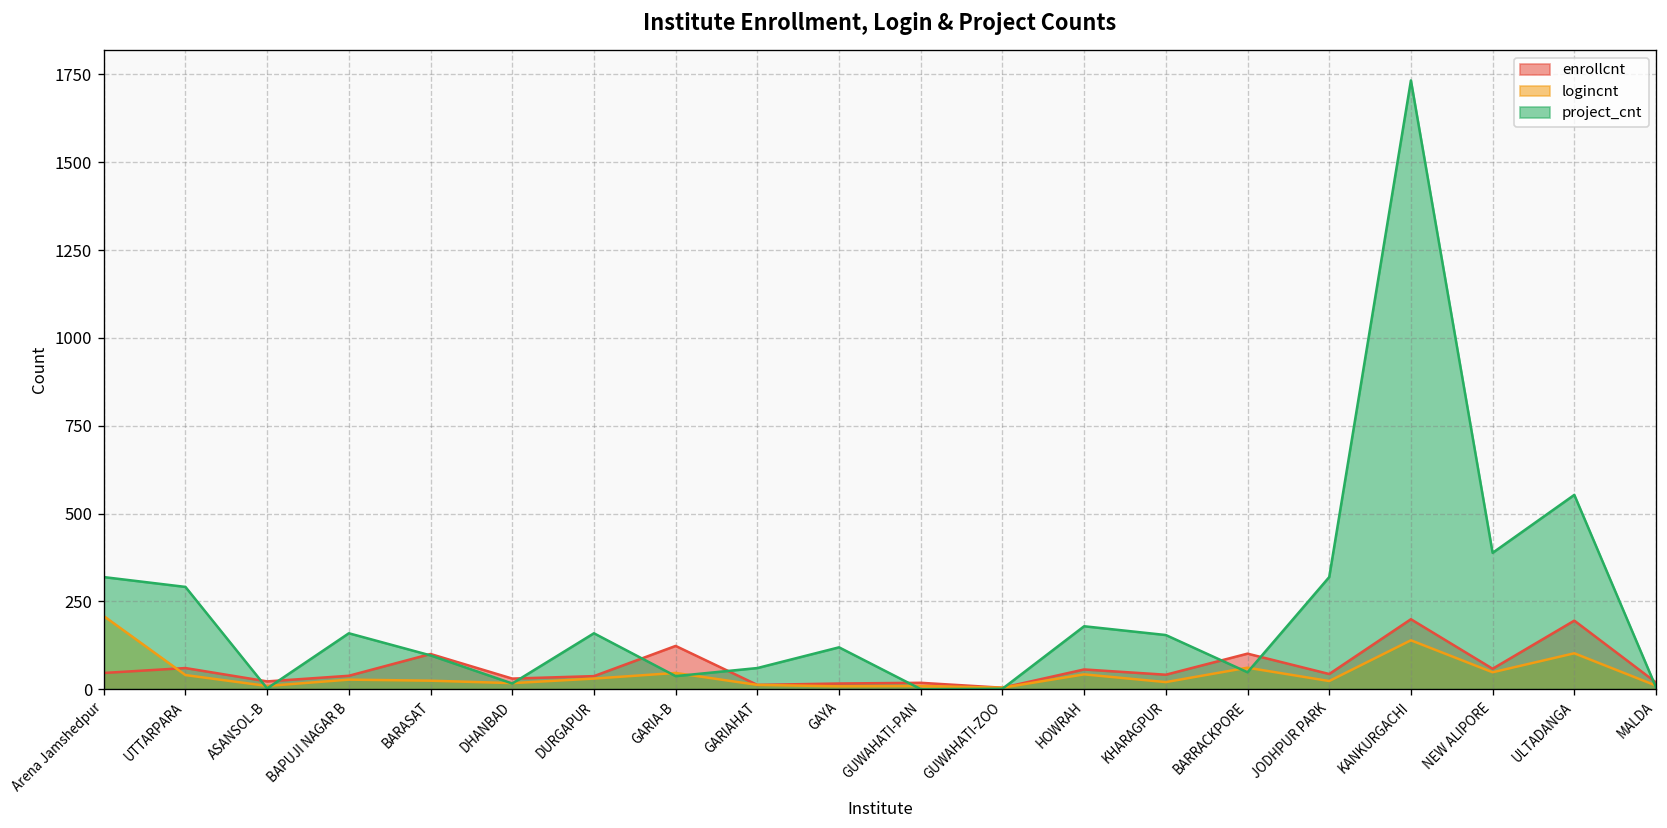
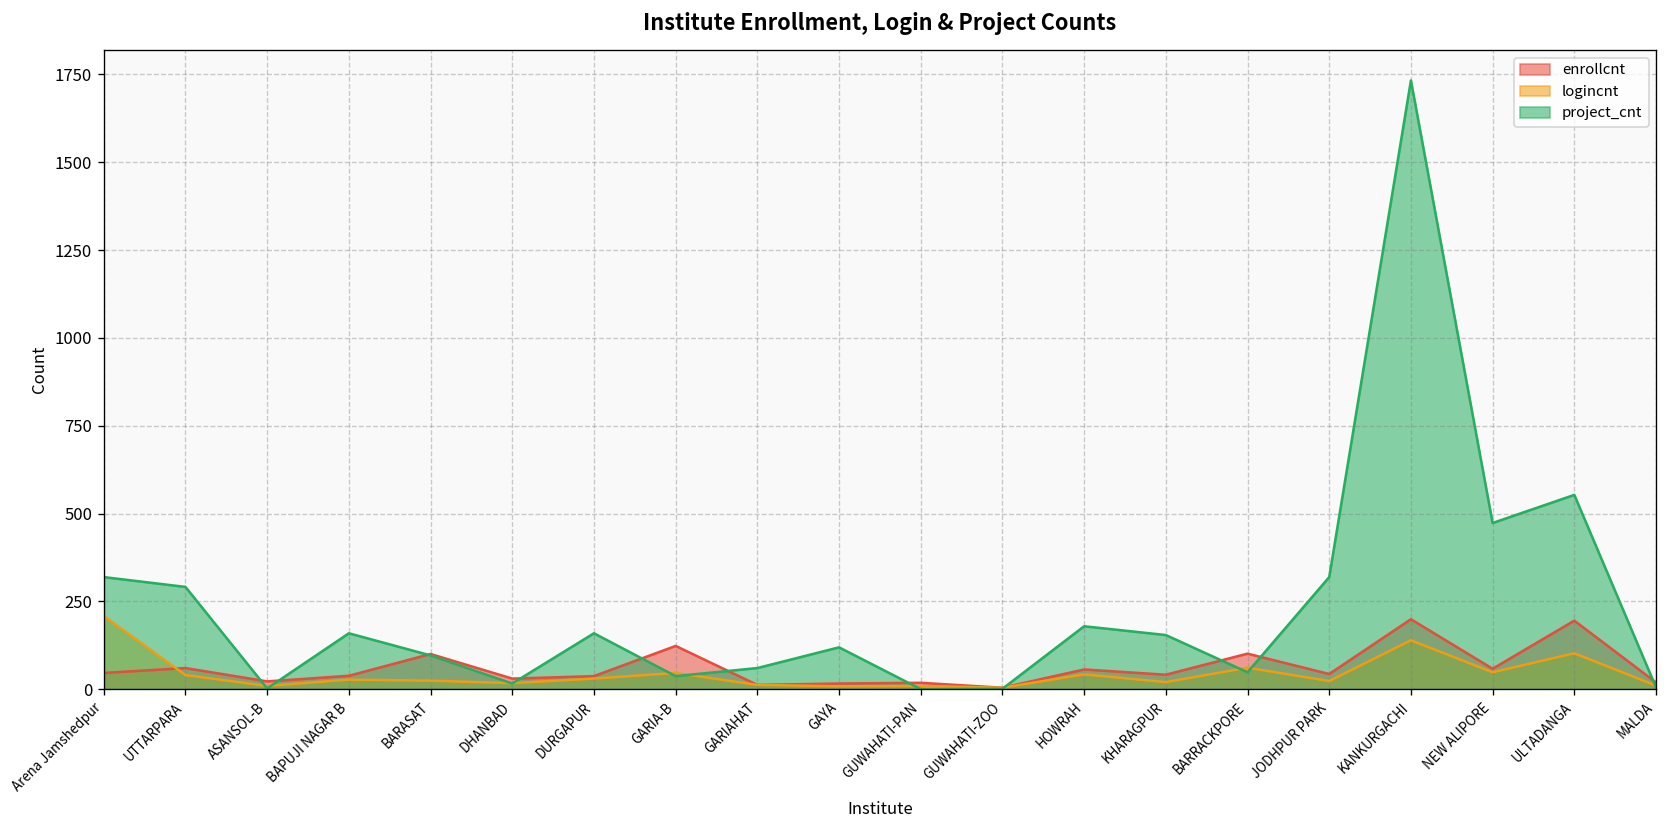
  {
    "enrollcnt": {
      "Arena Jamshedpur": 50,
      "UTTARPARA": 60,
      "ASANSOL-B": 20,
      "BAPUJI NAGAR B": 40,
      "DHANBAD": 30,
      "GARIA-B": 120,
      "GUWAHATI-PAN": 20,
      "HOWRAH": 60,
      "KHARAGPUR": 40,
      "BARRACKPORE": 100,
      "JODHPUR PARK": 40,
      "KANKURGACHI": 200,
      "NEW ALIPORE": 60,
      "ULTADANGA": 200,
      "MALDA": 20
    },
    "logincnt": {
      "Arena Jamshedpur": 210,
      "UTTARPARA": 40,
      "BAPUJI NAGAR B": 30,
      "BARASAT": 20,
      "GARIA-B": 50,
      "GUWAHATI-PAN": 10,
      "HOWRAH": 40,
      "KHARAGPUR": 20,
      "BARRACKPORE": 60,
      "JODHPUR PARK": 20,
      "KANKURGACHI": 140,
      "NEW ALIPORE": 50,
      "ULTADANGA": 100
    },
    "project_cnt": {
      "Arena Jamshedpur": 320,
      "UTTARPARA": 290,
      "BAPUJI NAGAR B": 160,
      "DURGAPUR": 160,
      "GARIA-B": 40,
      "GARIAHAT": 60,
      "GAYA": 120,
      "GUWAHATI-PAN": 0,
      "HOWRAH": 180,
      "KHARAGPUR": 150,
      "BARRACKPORE": 50,
      "JODHPUR PARK": 320,
      "KANKURGACHI": 1730,
-     "NEW ALIPORE": 390,
+     "NEW ALIPORE": 470,
      "ULTADANGA": 550
    }
  }
